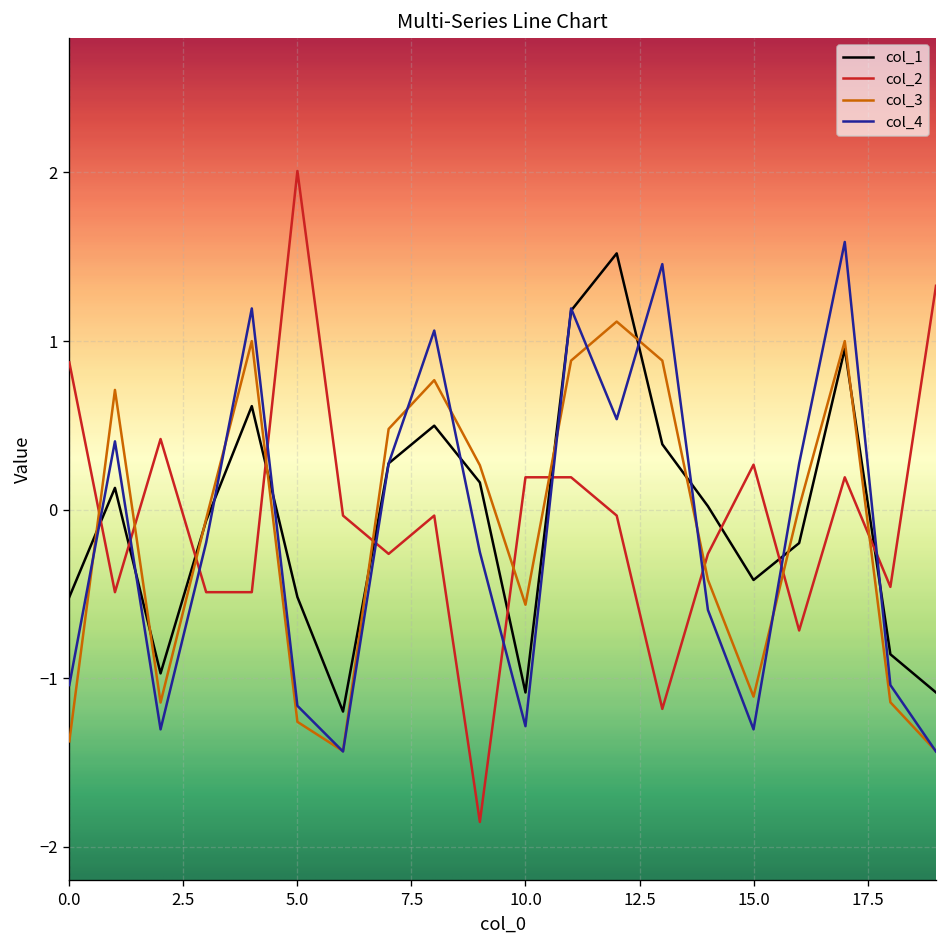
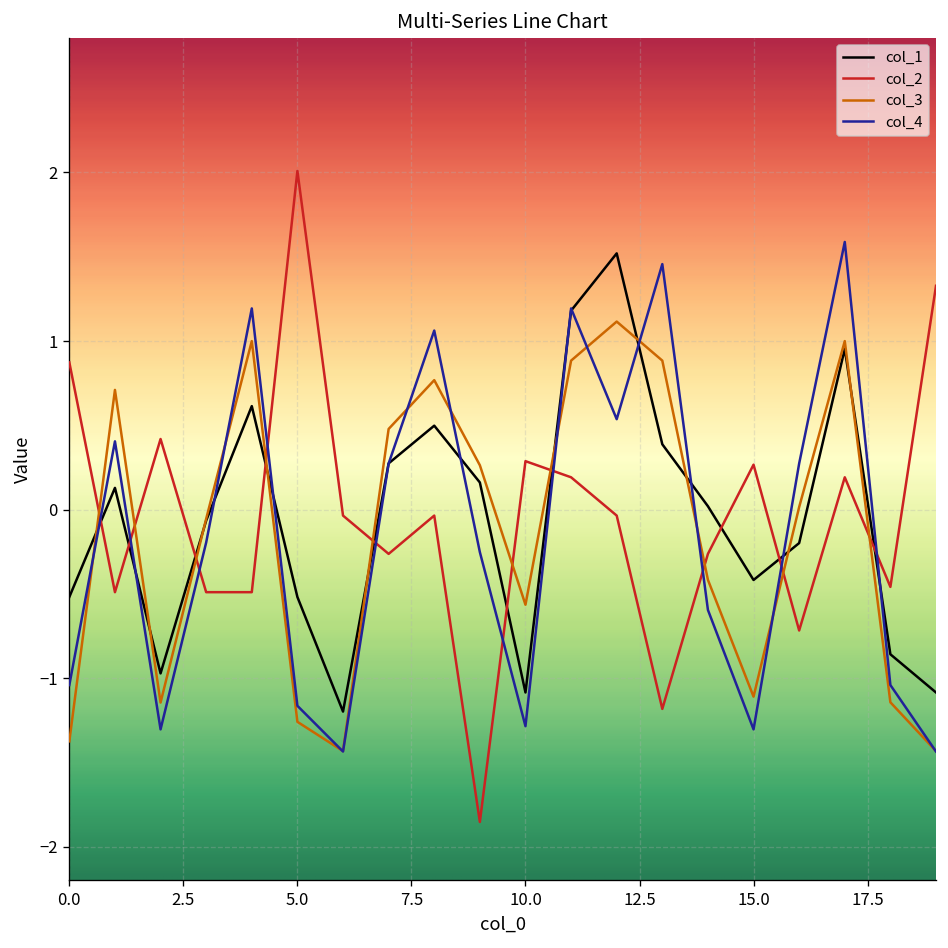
  {
    "col_1": {
      "0.0": -0.52,
      "5.0": -0.52,
      "10.0": -1.08,
      "15.0": -0.42
    },
    "col_2": {
      "0.0": 0.87,
      "5.0": 2.01,
-     "10.0": 0.19,
+     "10.0": 0.29,
      "15.0": 0.27
    },
    "col_3": {
      "0.0": -1.37,
      "5.0": -1.26,
      "10.0": -0.56,
      "15.0": -1.11
    },
    "col_4": {
      "0.0": -1.04,
      "5.0": -1.16,
      "10.0": -1.28,
      "15.0": -1.30
    }
  }
